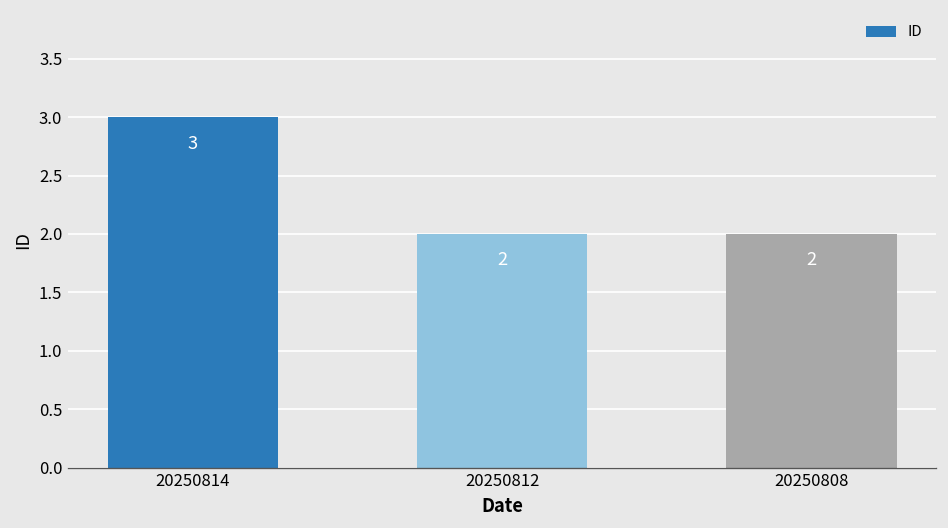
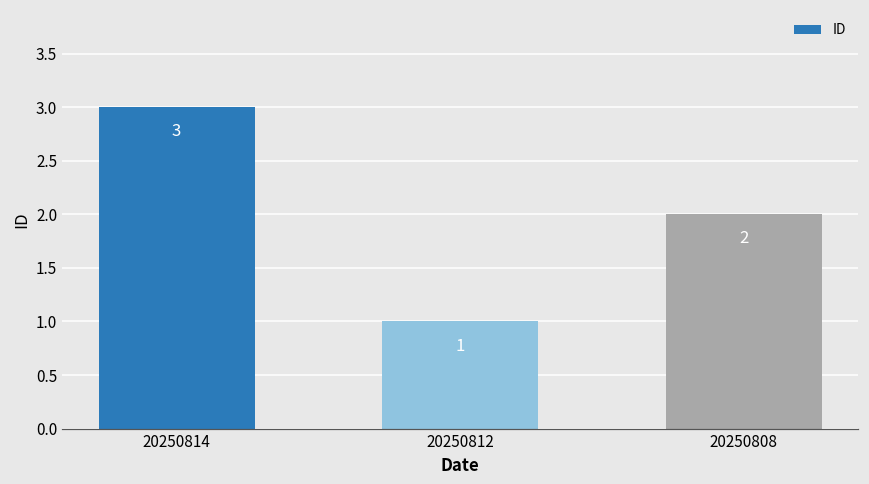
  {
    "20250814": 3,
-   "20250812": 2,
+   "20250812": 1,
    "20250808": 2
  }
